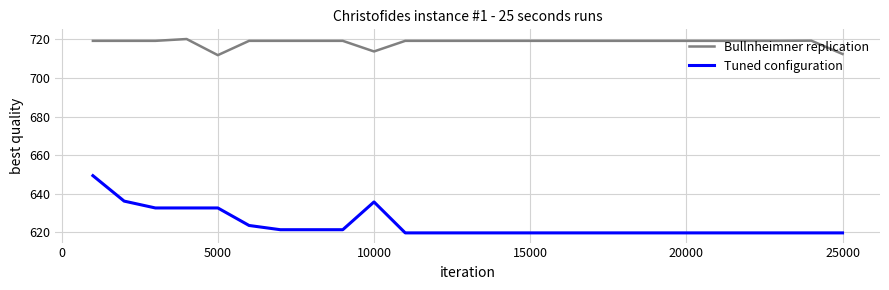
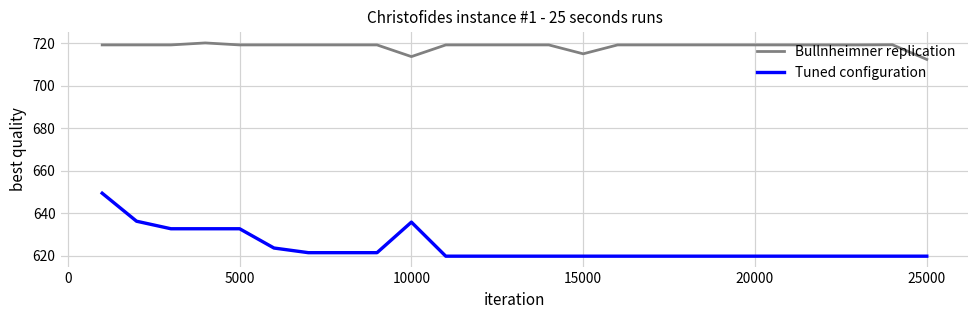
  {
    "Bullnheimner replication": {
-     "5000": 712,
+     "5000": 719,
      "10000": 714,
-     "15000": 719,
+     "15000": 715,
      "20000": 719,
      "25000": 712
    },
    "Tuned configuration": {
      "5000": 633,
      "10000": 636,
      "15000": 620,
      "20000": 620,
      "25000": 620
    }
  }
